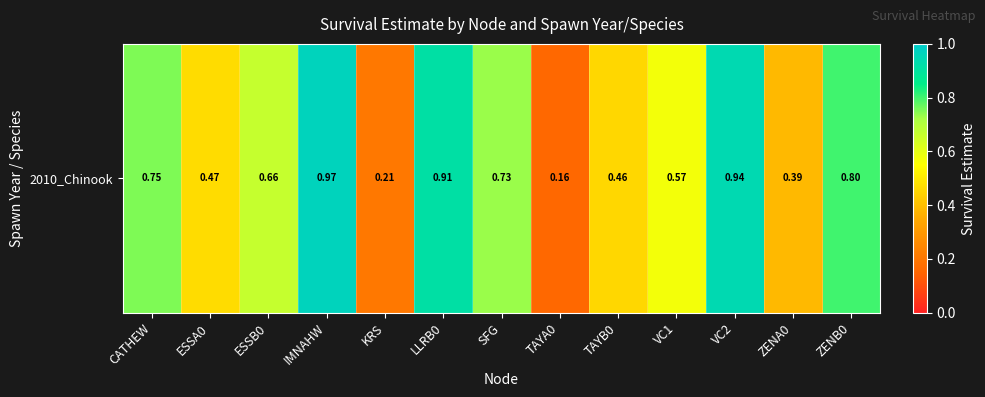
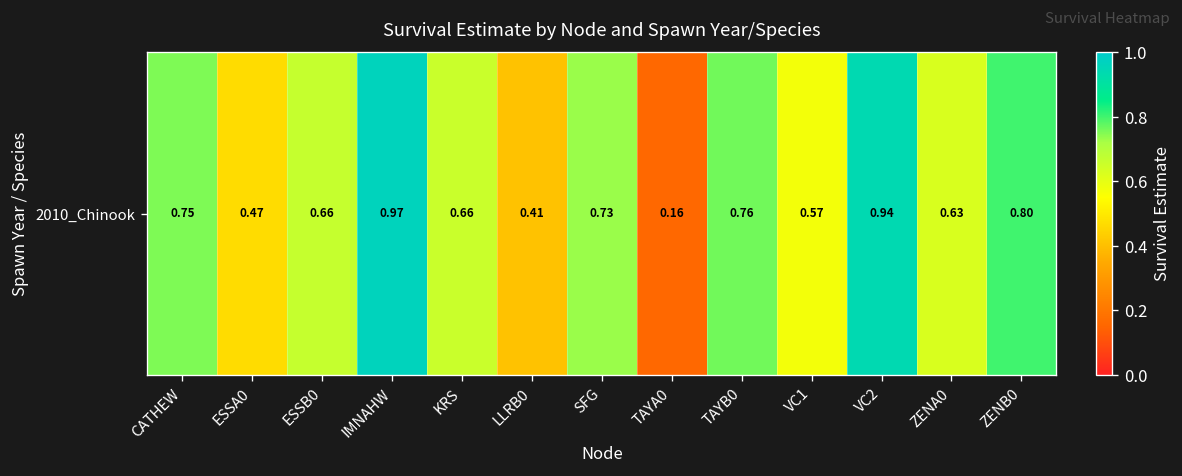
  {
    "2010_Chinook": {
      "CATHEW": 0.75,
      "ESSA0": 0.47,
      "ESSB0": 0.66,
      "IMNAHW": 0.97,
-     "KRS": 0.21,
-     "LLRB0": 0.91,
+     "KRS": 0.66,
+     "LLRB0": 0.41,
      "SFG": 0.73,
      "TAYA0": 0.16,
-     "TAYB0": 0.46,
+     "TAYB0": 0.76,
      "VC1": 0.57,
      "VC2": 0.94,
-     "ZENA0": 0.39,
+     "ZENA0": 0.63,
      "ZENB0": 0.80
    }
  }
